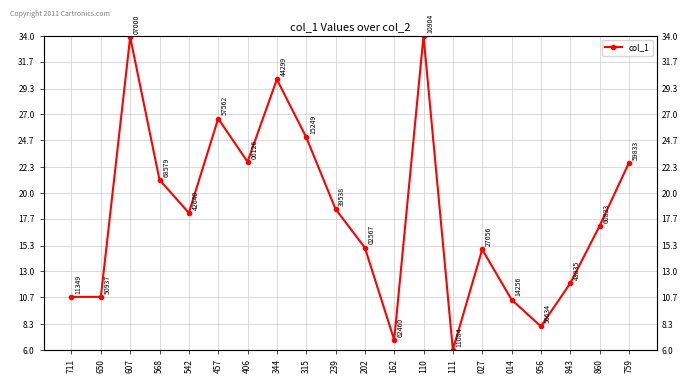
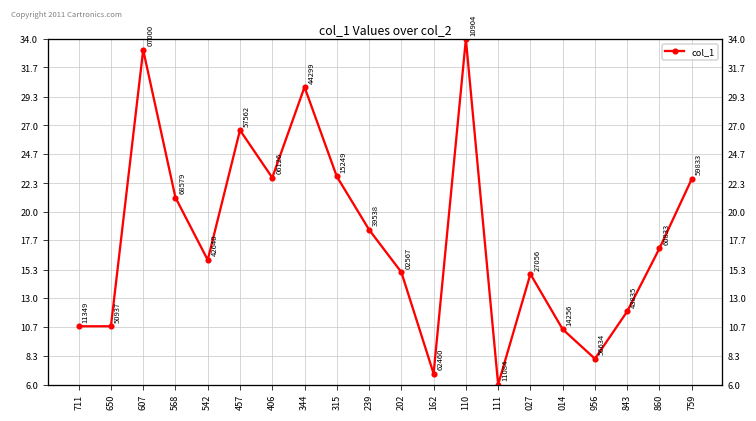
  {
-   "607": 33.9,
-   "542": 18.2,
-   "315": 25.0
+   "607": 33.1,
+   "542": 16.1,
+   "315": 22.9
  }
